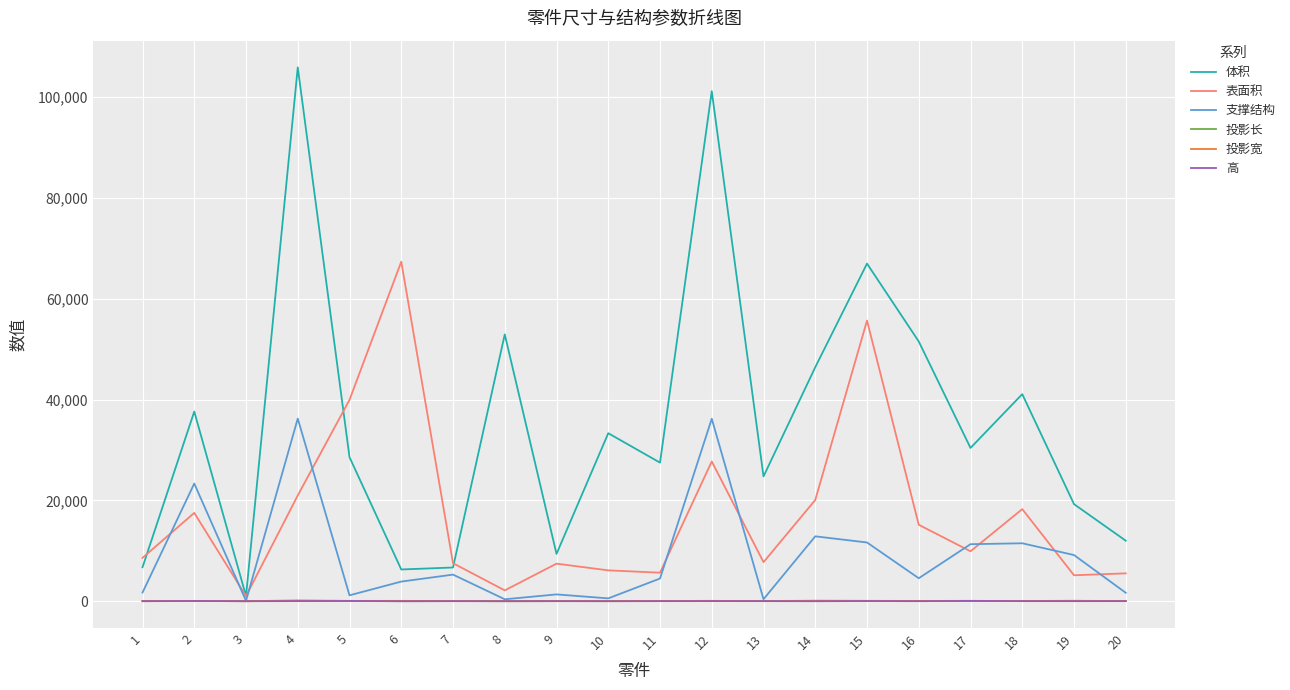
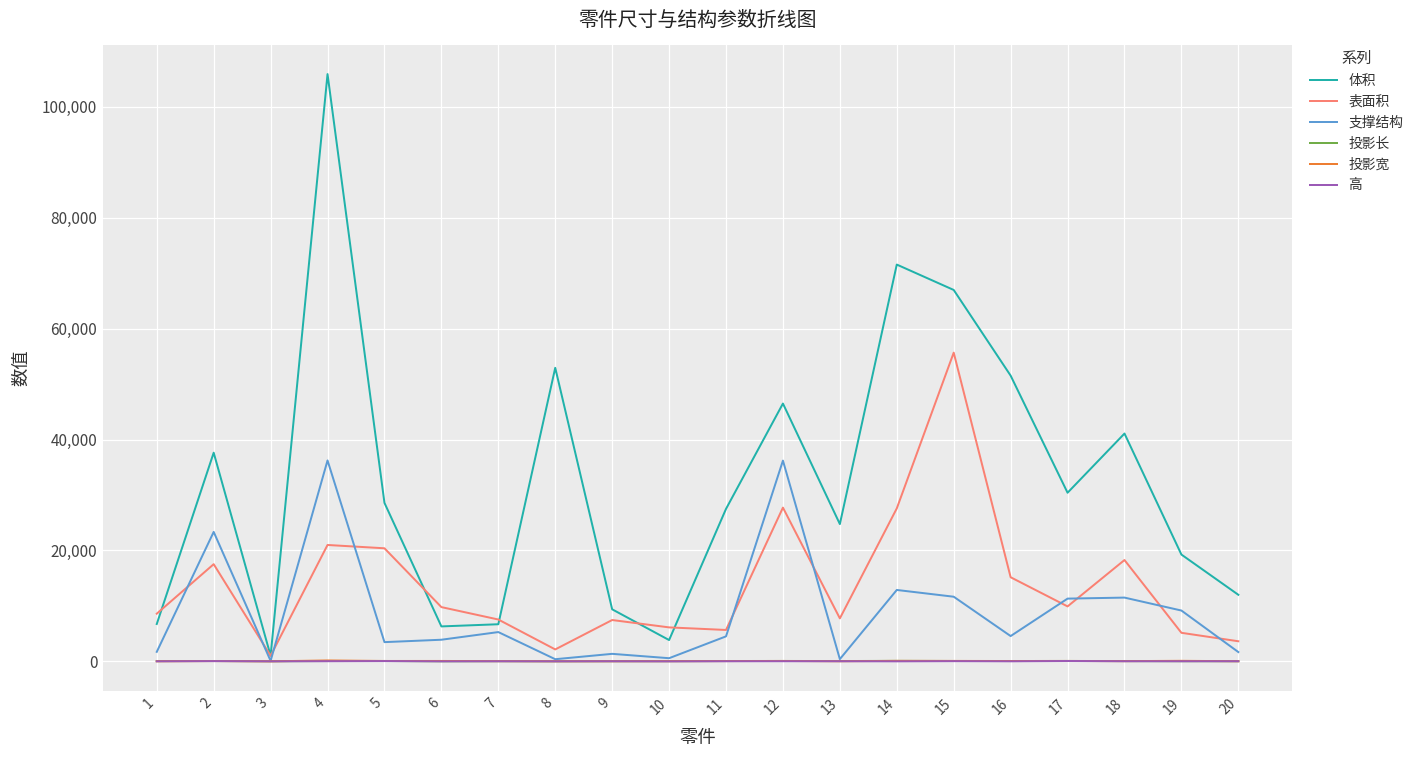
  {
    "体积": {
      "1": "7,000",
      "2": "38,000",
      "4": "106,000",
      "5": "29,000",
      "6": "6,000",
      "7": "7,000",
      "8": "53,000",
      "9": "9,000",
-     "10": "33,000",
+     "10": "4,000",
      "11": "28,000",
-     "12": "101,000",
+     "12": "47,000",
      "13": "25,000",
-     "14": "46,000",
+     "14": "72,000",
      "15": "67,000",
      "16": "52,000",
      "17": "30,000",
      "18": "41,000",
      "19": "19,000",
      "20": "12,000"
    },
    "表面积": {
      "1": "9,000",
      "2": "18,000",
      "4": "21,000",
-     "5": "40,000",
-     "6": "67,000",
+     "5": "20,000",
+     "6": "10,000",
      "7": "8,000",
      "8": "2,000",
      "9": "7,000",
      "10": "6,000",
      "11": "6,000",
      "12": "28,000",
      "13": "8,000",
-     "14": "20,000",
+     "14": "28,000",
      "15": "56,000",
      "16": "15,000",
      "17": "10,000",
      "18": "18,000",
      "19": "5,000",
-     "20": "6,000"
+     "20": "4,000"
    },
    "支撑结构": {
      "1": "2,000",
      "2": "23,000",
      "4": "36,000",
-     "5": "1,000",
+     "5": "3,000",
      "6": "4,000",
      "7": "5,000",
      "9": "1,000",
      "10": "1,000",
      "11": "5,000",
      "12": "36,000",
      "14": "13,000",
      "15": "12,000",
      "16": "5,000",
      "17": "11,000",
      "18": "12,000",
      "19": "9,000",
      "20": "2,000"
    }
  }
